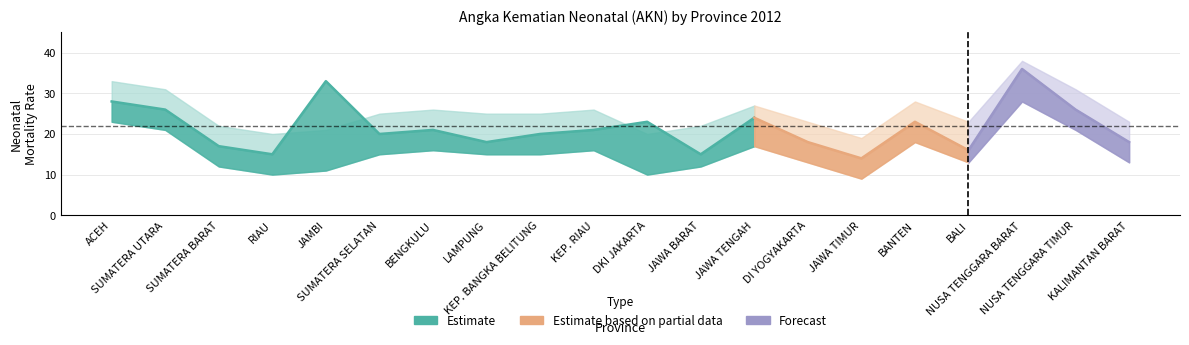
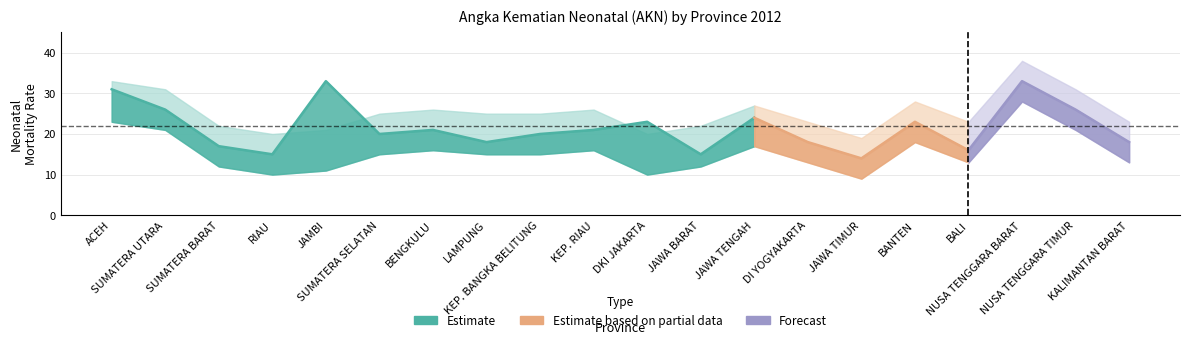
  {
    "Estimate": {
-     "ACEH": 28,
+     "ACEH": 31,
      "SUMATERA UTARA": 26,
      "SUMATERA BARAT": 17,
      "RIAU": 15,
      "JAMBI": 33,
      "SUMATERA SELATAN": 20,
      "BENGKULU": 21,
      "LAMPUNG": 18,
      "KEP. BANGKA BELITUNG": 20,
      "KEP. RIAU": 21,
      "DKI JAKARTA": 23,
      "JAWA BARAT": 15
    },
    "Estimate based on partial data": {
      "DI YOGYAKARTA": 18,
      "JAWA TIMUR": 14,
      "BANTEN": 23
    },
    "Forecast": {
-     "NUSA TENGGARA BARAT": 36,
+     "NUSA TENGGARA BARAT": 33,
      "NUSA TENGGARA TIMUR": 26,
      "KALIMANTAN BARAT": 18
    }
  }
